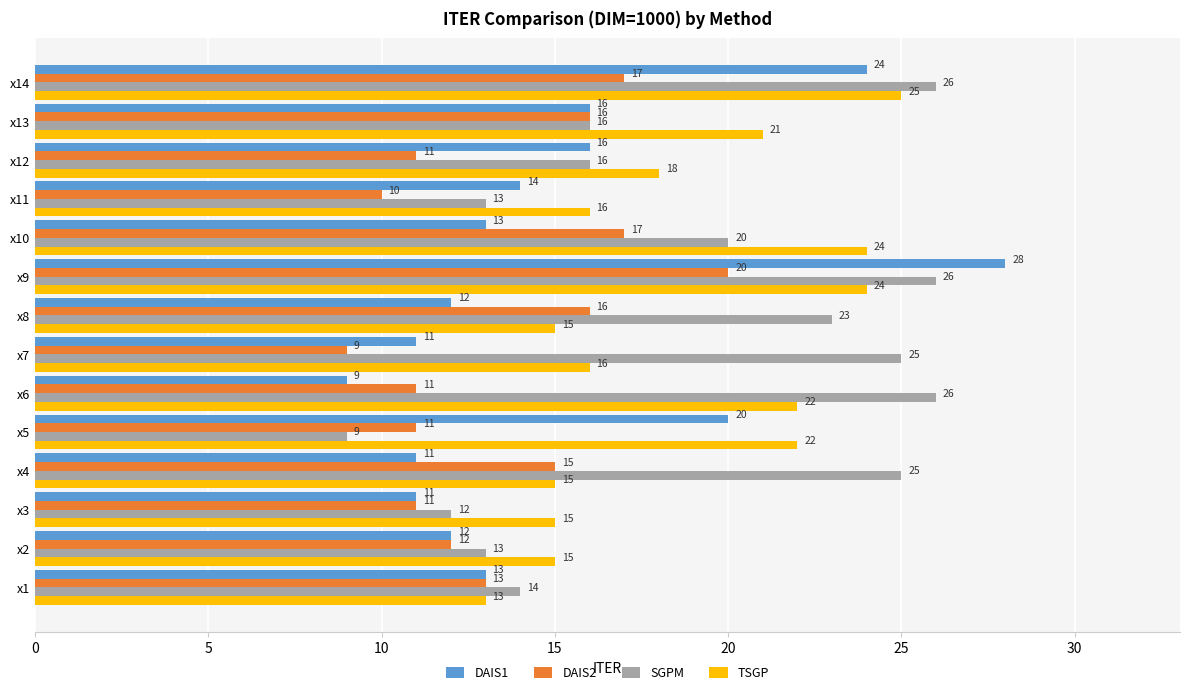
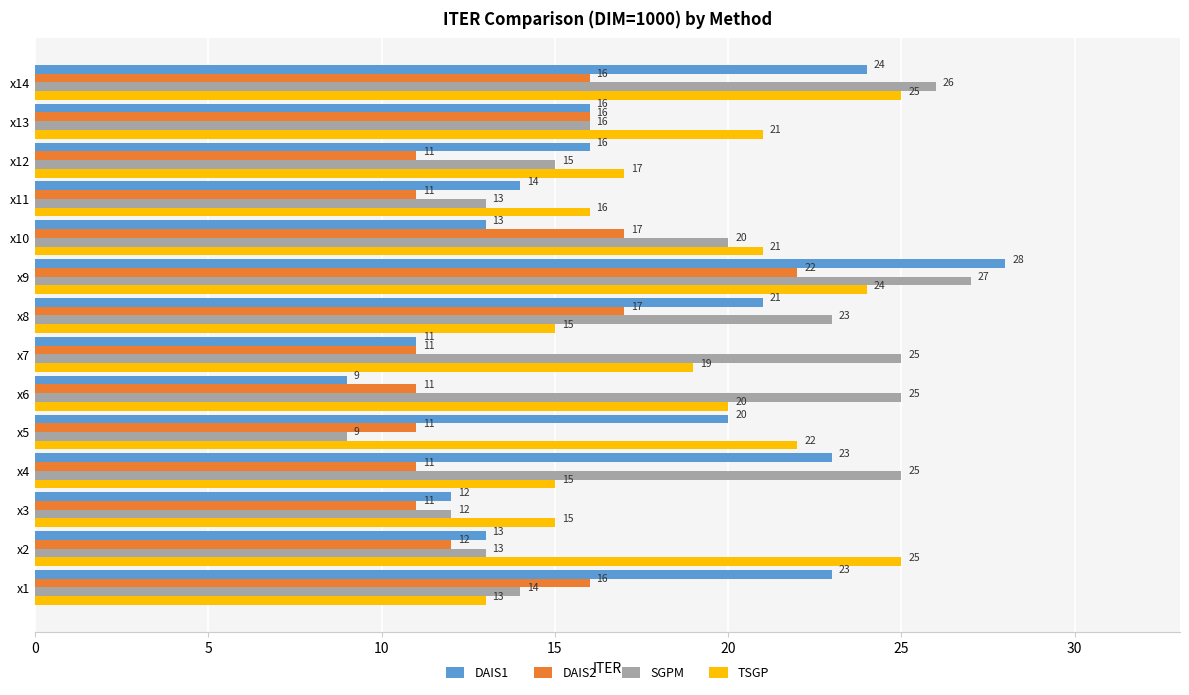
  {
    "DAIS1": {
      "x14": 24,
      "x13": 16,
      "x12": 16,
      "x11": 14,
      "x10": 13,
      "x9": 28,
-     "x8": 12,
+     "x8": 21,
      "x7": 11,
      "x6": 9,
      "x5": 20,
-     "x4": 11,
-     "x3": 11,
-     "x2": 12,
-     "x1": 13
+     "x4": 23,
+     "x3": 12,
+     "x2": 13,
+     "x1": 23
    },
    "DAIS2": {
-     "x14": 17,
+     "x14": 16,
      "x13": 16,
      "x12": 11,
-     "x11": 10,
+     "x11": 11,
      "x10": 17,
-     "x9": 20,
-     "x8": 16,
-     "x7": 9,
+     "x9": 22,
+     "x8": 17,
+     "x7": 11,
      "x6": 11,
      "x5": 11,
-     "x4": 15,
+     "x4": 11,
      "x3": 11,
      "x2": 12,
-     "x1": 13
+     "x1": 16
    },
    "SGPM": {
      "x14": 26,
      "x13": 16,
-     "x12": 16,
+     "x12": 15,
      "x11": 13,
      "x10": 20,
-     "x9": 26,
+     "x9": 27,
      "x8": 23,
      "x7": 25,
-     "x6": 26,
+     "x6": 25,
      "x5": 9,
      "x4": 25,
      "x3": 12,
      "x2": 13,
      "x1": 14
    },
    "TSGP": {
      "x14": 25,
      "x13": 21,
-     "x12": 18,
+     "x12": 17,
      "x11": 16,
-     "x10": 24,
+     "x10": 21,
      "x9": 24,
      "x8": 15,
-     "x7": 16,
-     "x6": 22,
+     "x7": 19,
+     "x6": 20,
      "x5": 22,
      "x4": 15,
      "x3": 15,
-     "x2": 15,
+     "x2": 25,
      "x1": 13
    }
  }
